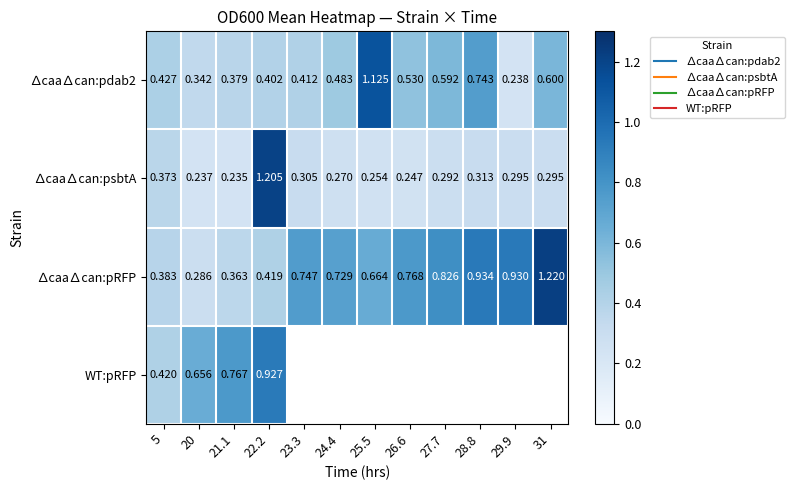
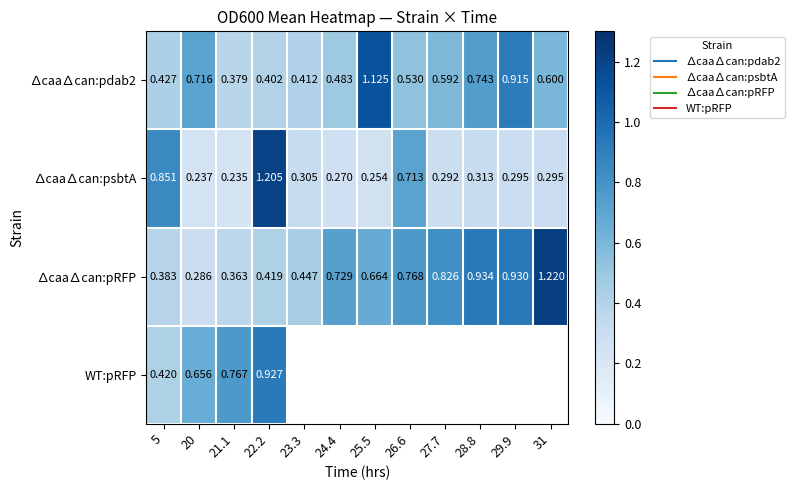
  {
    "∆caa∆can:pdab2": {
      "5": 0.427,
-     "20": 0.342,
+     "20": 0.716,
      "21.1": 0.379,
      "22.2": 0.402,
      "23.3": 0.412,
      "24.4": 0.483,
      "25.5": 1.125,
      "26.6": 0.530,
      "27.7": 0.592,
      "28.8": 0.743,
-     "29.9": 0.238,
+     "29.9": 0.915,
      "31": 0.600
    },
    "∆caa∆can:psbtA": {
-     "5": 0.373,
+     "5": 0.851,
      "20": 0.237,
      "21.1": 0.235,
      "22.2": 1.205,
      "23.3": 0.305,
      "24.4": 0.270,
      "25.5": 0.254,
-     "26.6": 0.247,
+     "26.6": 0.713,
      "27.7": 0.292,
      "28.8": 0.313,
      "29.9": 0.295,
      "31": 0.295
    },
    "∆caa∆can:pRFP": {
      "5": 0.383,
      "20": 0.286,
      "21.1": 0.363,
      "22.2": 0.419,
-     "23.3": 0.747,
+     "23.3": 0.447,
      "24.4": 0.729,
      "25.5": 0.664,
      "26.6": 0.768,
      "27.7": 0.826,
      "28.8": 0.934,
      "29.9": 0.930,
      "31": 1.220
    },
    "WT:pRFP": {
      "5": 0.420,
      "20": 0.656,
      "21.1": 0.767,
      "22.2": 0.927
    }
  }
